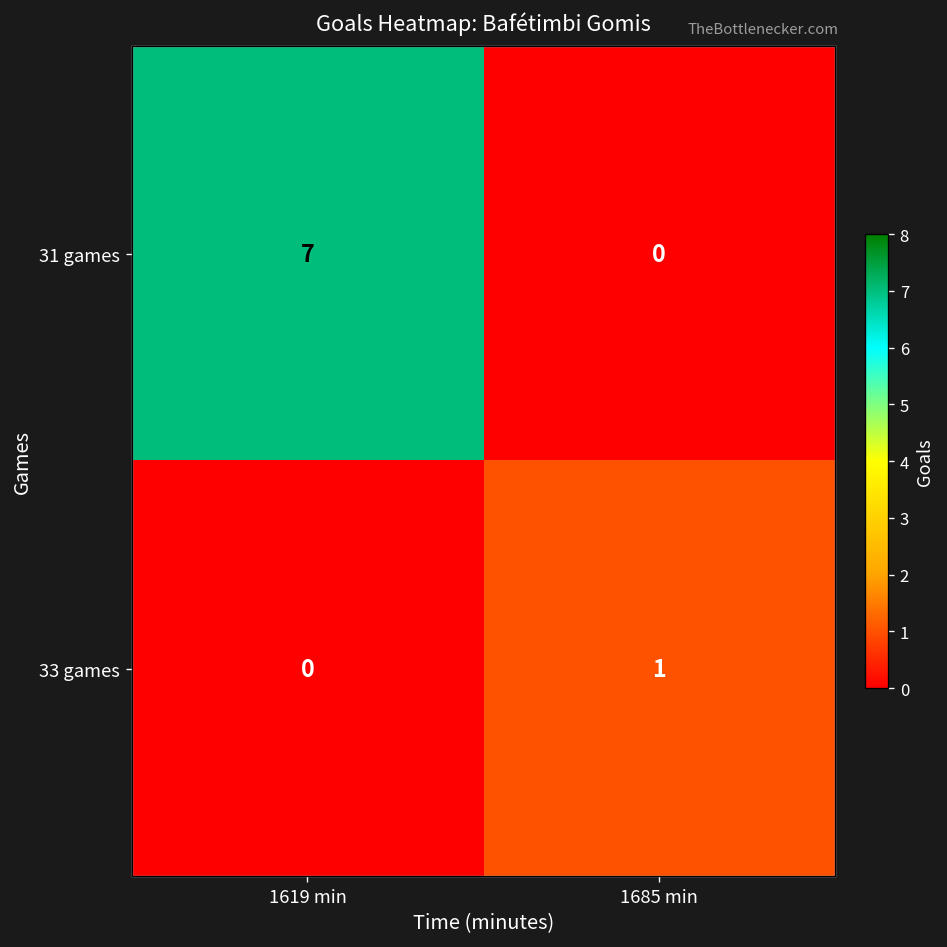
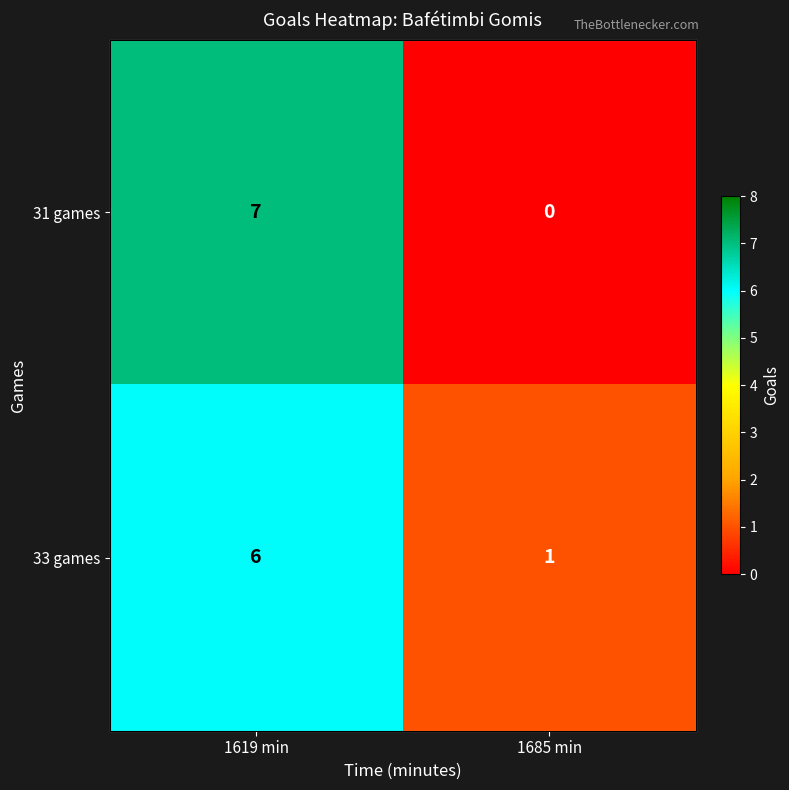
  {
    "31 games": {
      "1619 min": 7,
      "1685 min": 0
    },
    "33 games": {
-     "1619 min": 0,
+     "1619 min": 6,
      "1685 min": 1
    }
  }
